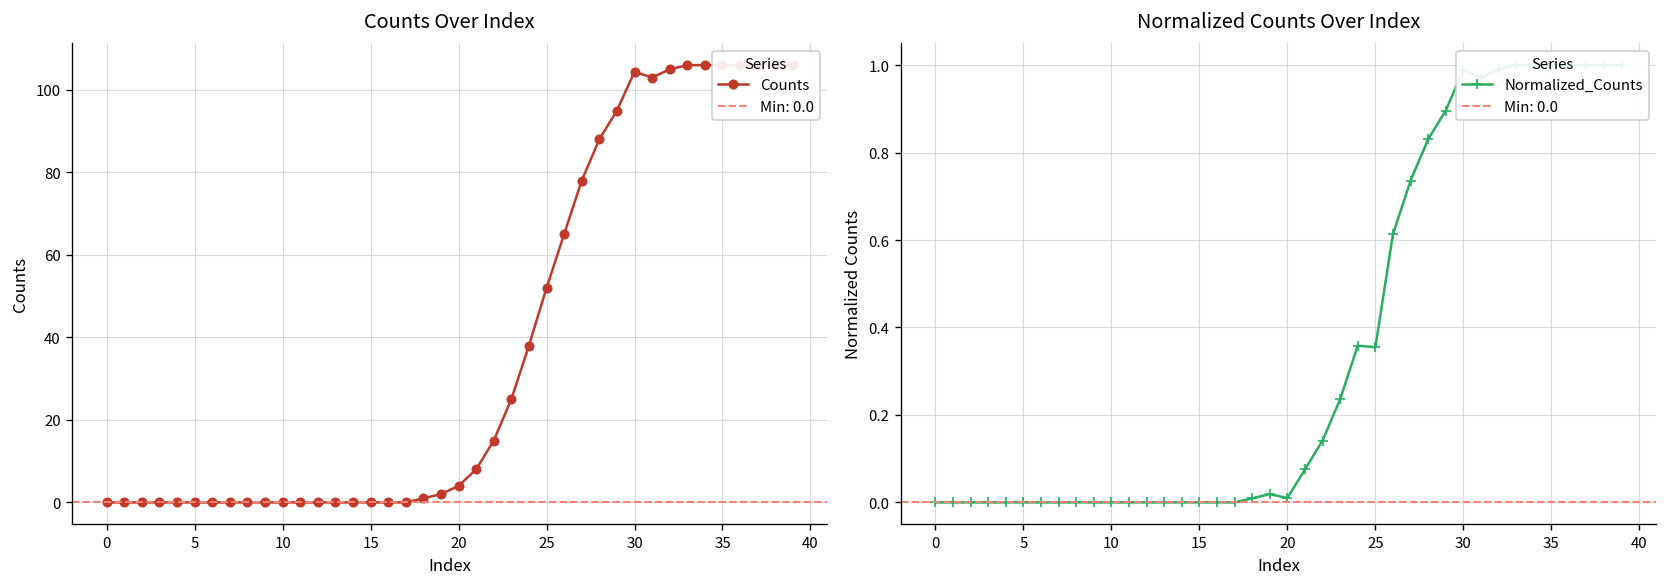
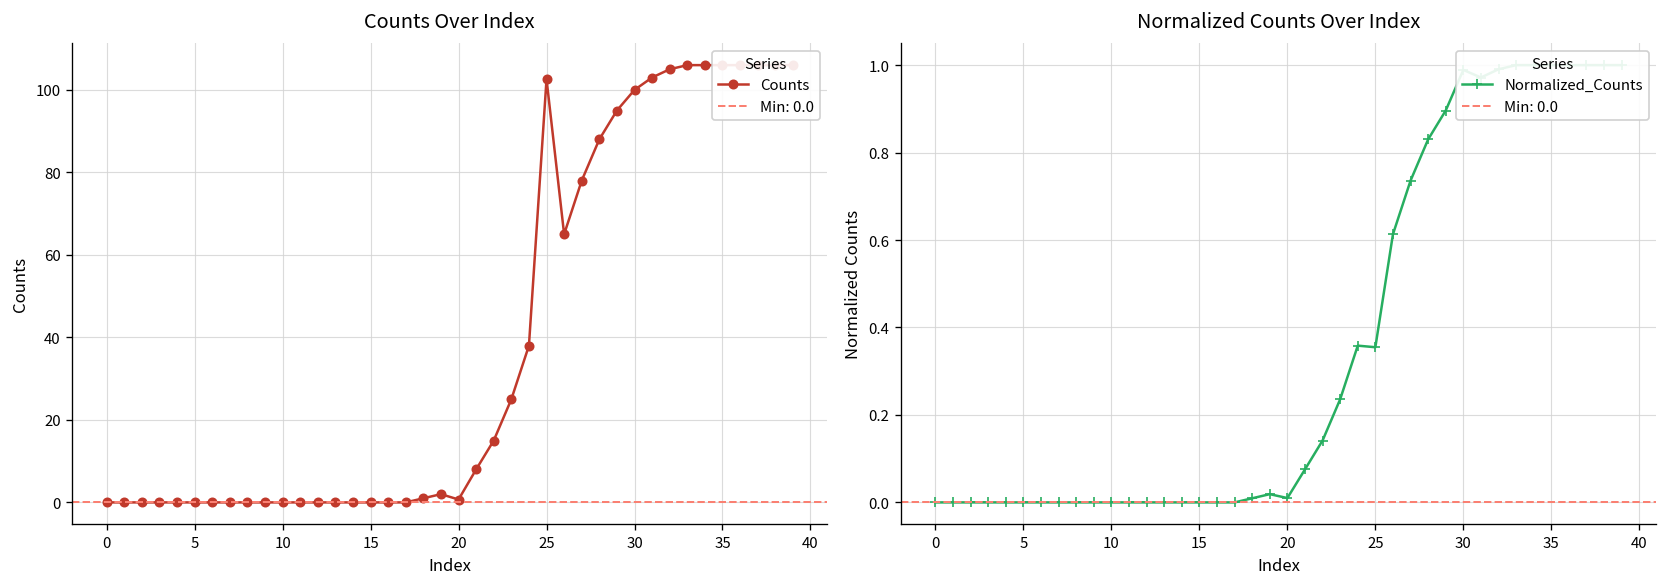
  {
    "Counts Over Index": {
      "0": 0,
      "5": 0,
      "10": 0,
      "15": 0,
-     "20": 4,
-     "25": 52,
-     "30": 104
+     "20": 1,
+     "25": 103,
+     "30": 100
    },
    "Normalized Counts Over Index": {
      "0": 0.00,
      "5": 0.00,
      "10": 0.00,
      "15": 0.00,
      "20": 0.01,
      "25": 0.35
    }
  }
